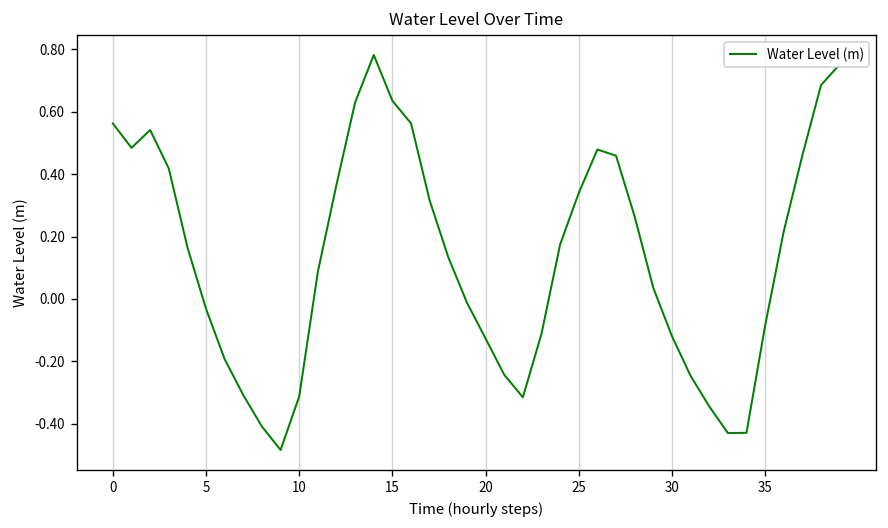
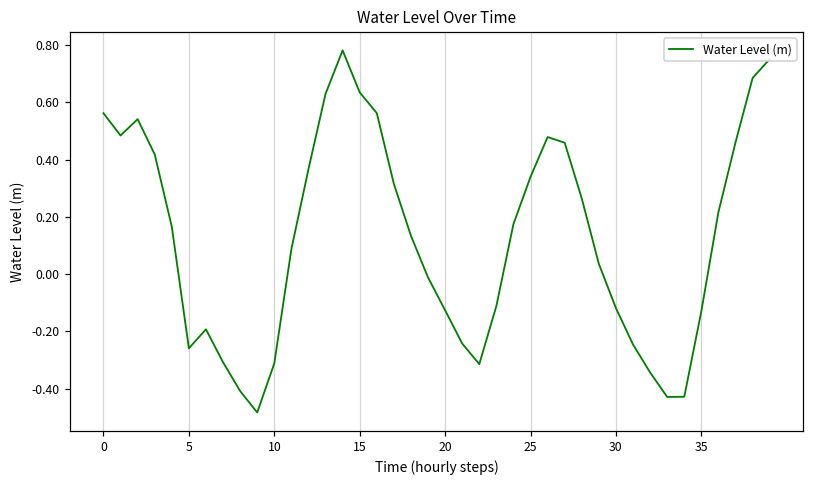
  {
    "0": 0.56,
-   "5": -0.03,
+   "5": -0.26,
    "10": -0.31,
    "15": 0.63,
    "20": -0.13,
    "25": 0.34,
    "30": -0.12,
-   "35": -0.09
+   "35": -0.13
  }
